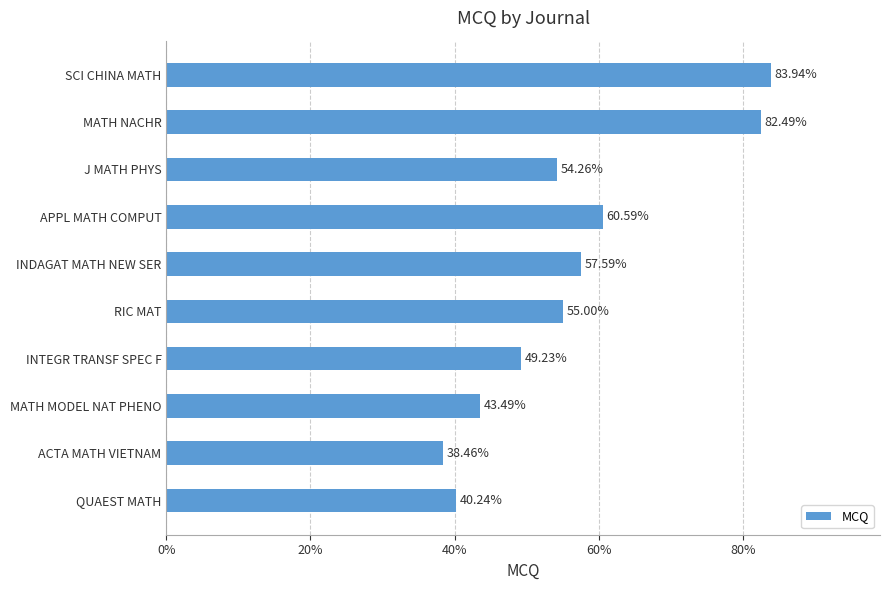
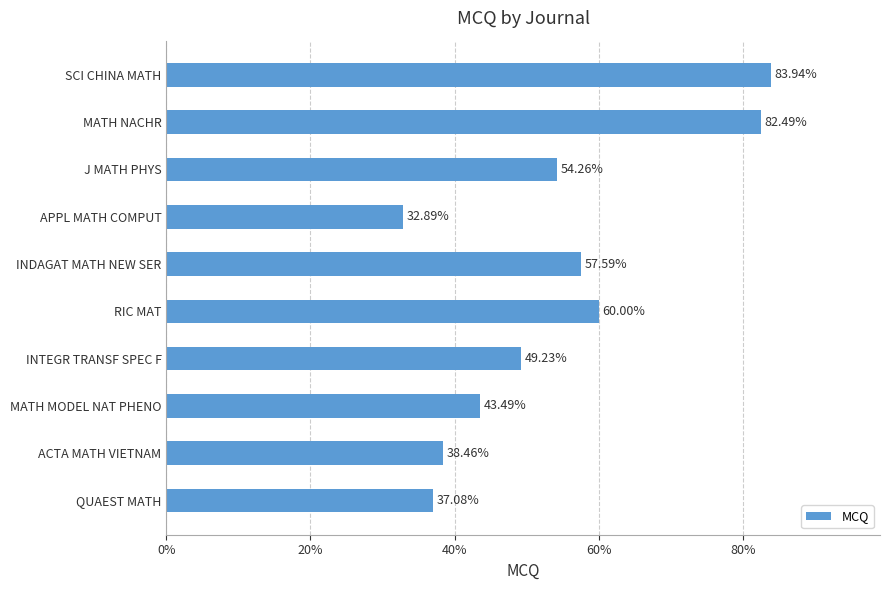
  {
    "SCI CHINA MATH": "83.94%",
    "MATH NACHR": "82.49%",
    "J MATH PHYS": "54.26%",
-   "APPL MATH COMPUT": "60.59%",
+   "APPL MATH COMPUT": "32.89%",
    "INDAGAT MATH NEW SER": "57.59%",
-   "RIC MAT": "55.00%",
+   "RIC MAT": "60.00%",
    "INTEGR TRANSF SPEC F": "49.23%",
    "MATH MODEL NAT PHENO": "43.49%",
    "ACTA MATH VIETNAM": "38.46%",
-   "QUAEST MATH": "40.24%"
+   "QUAEST MATH": "37.08%"
  }
